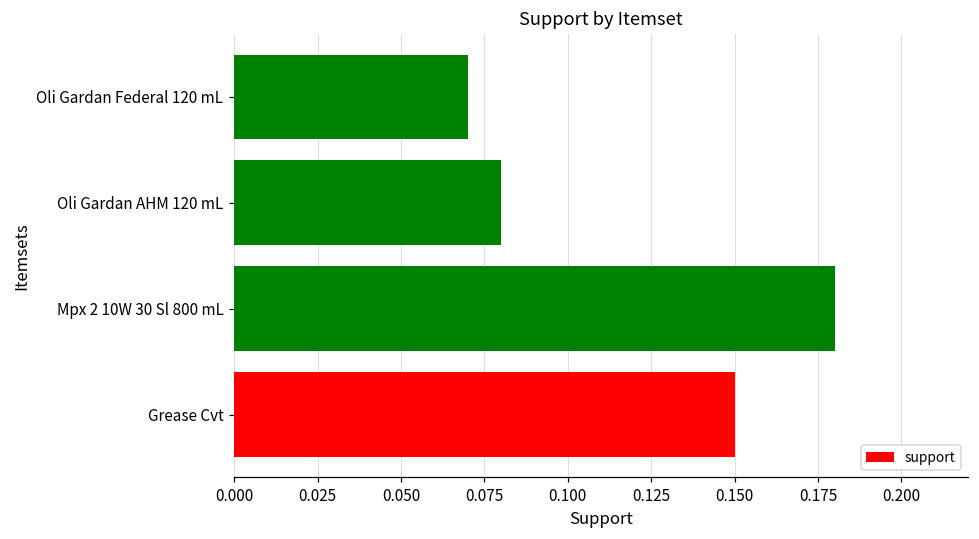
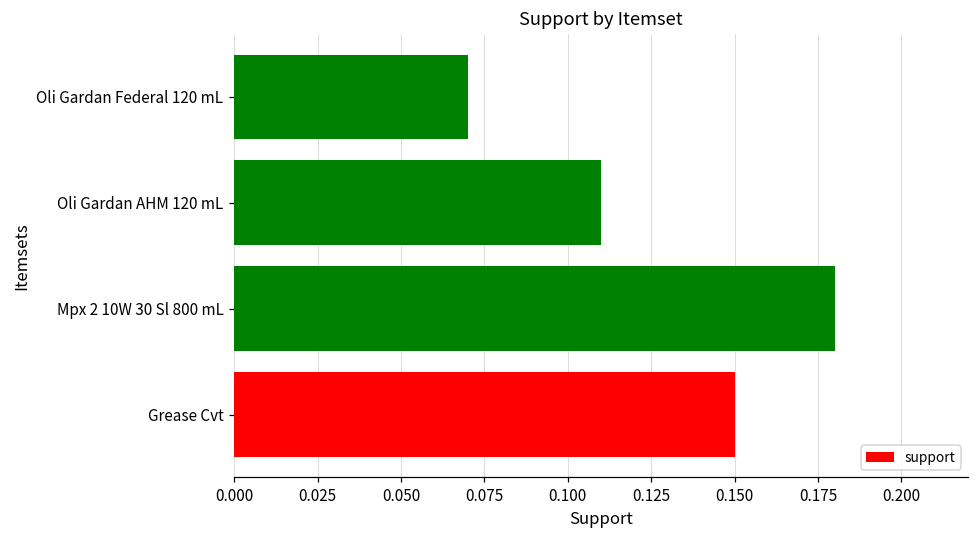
  {
    "Oli Gardan Federal 120 mL": 0.07,
-   "Oli Gardan AHM 120 mL": 0.08,
+   "Oli Gardan AHM 120 mL": 0.11,
    "Mpx 2 10W 30 Sl 800 mL": 0.18,
    "Grease Cvt": 0.15
  }
